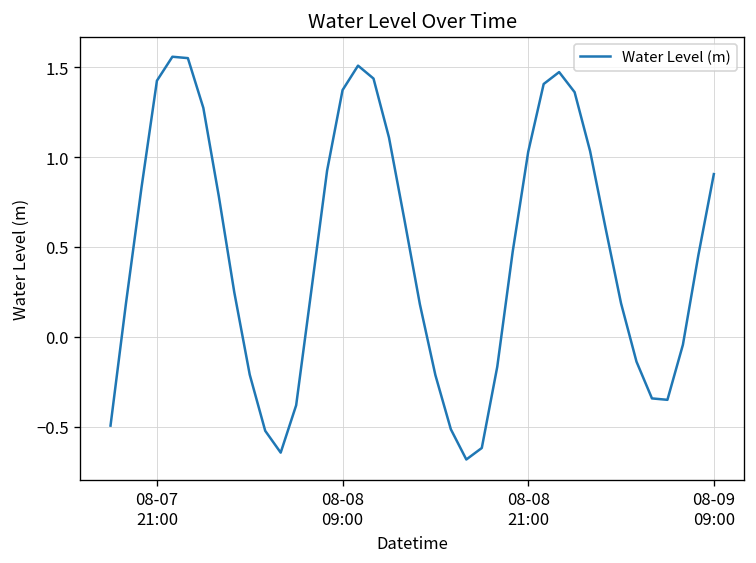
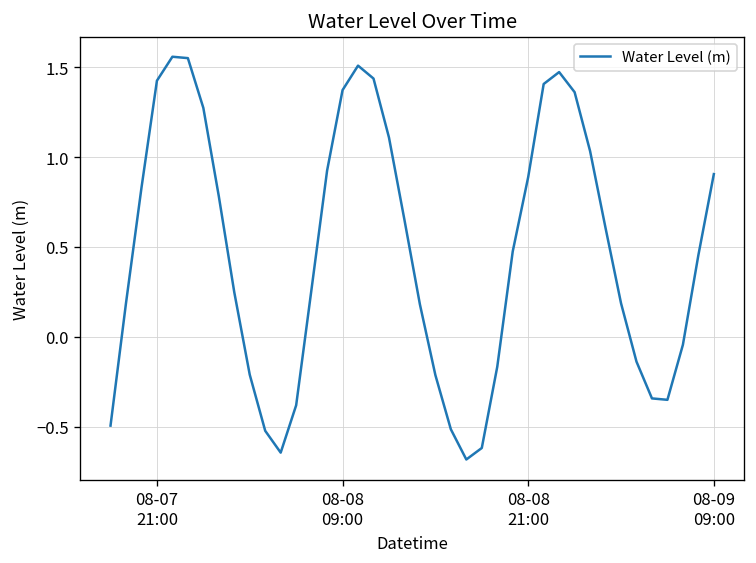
  {
    "08-07 21:00": 1.43,
    "08-08 09:00": 1.37,
-   "08-08 21:00": 1.03,
+   "08-08 21:00": 0.89,
    "08-09 09:00": 0.91
  }
